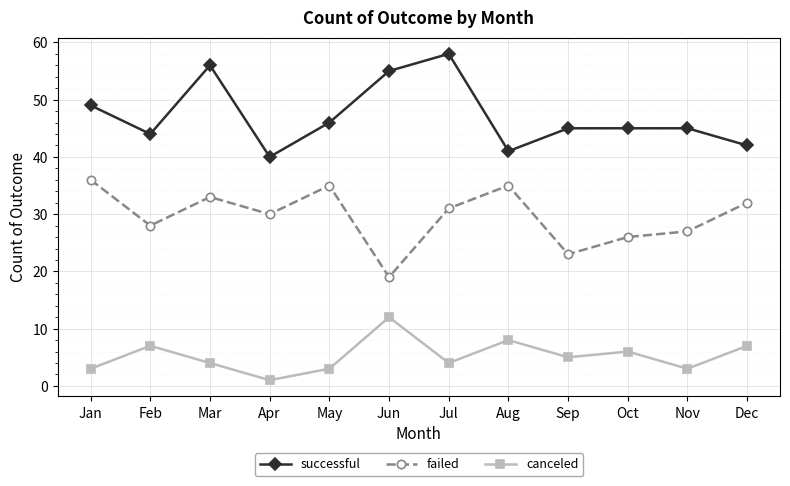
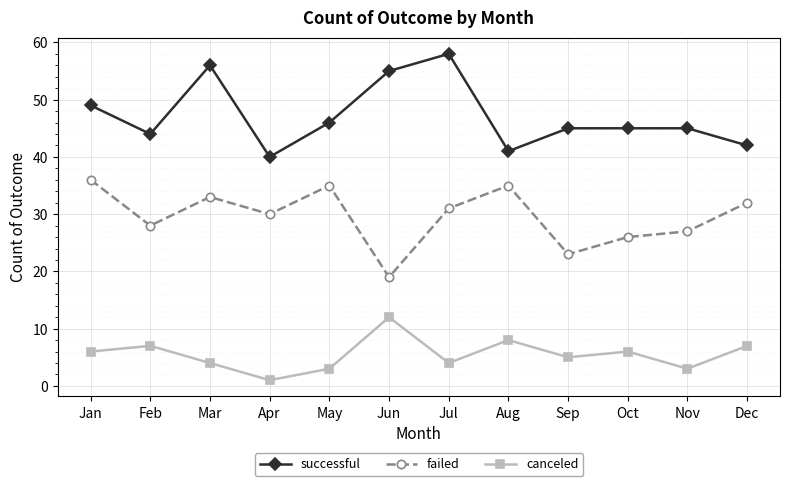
  {
    "successful": {
      "Jan": 49,
      "Feb": 44,
      "Mar": 56,
      "Apr": 40,
      "May": 46,
      "Jun": 55,
      "Jul": 58,
      "Aug": 41,
      "Sep": 45,
      "Oct": 45,
      "Nov": 45,
      "Dec": 42
    },
    "failed": {
      "Jan": 36,
      "Feb": 28,
      "Mar": 33,
      "Apr": 30,
      "May": 35,
      "Jun": 19,
      "Jul": 31,
      "Aug": 35,
      "Sep": 23,
      "Oct": 26,
      "Nov": 27,
      "Dec": 32
    },
    "canceled": {
-     "Jan": 3,
+     "Jan": 6,
      "Feb": 7,
      "Mar": 4,
      "Apr": 1,
      "May": 3,
      "Jun": 12,
      "Jul": 4,
      "Aug": 8,
      "Sep": 5,
      "Oct": 6,
      "Nov": 3,
      "Dec": 7
    }
  }
